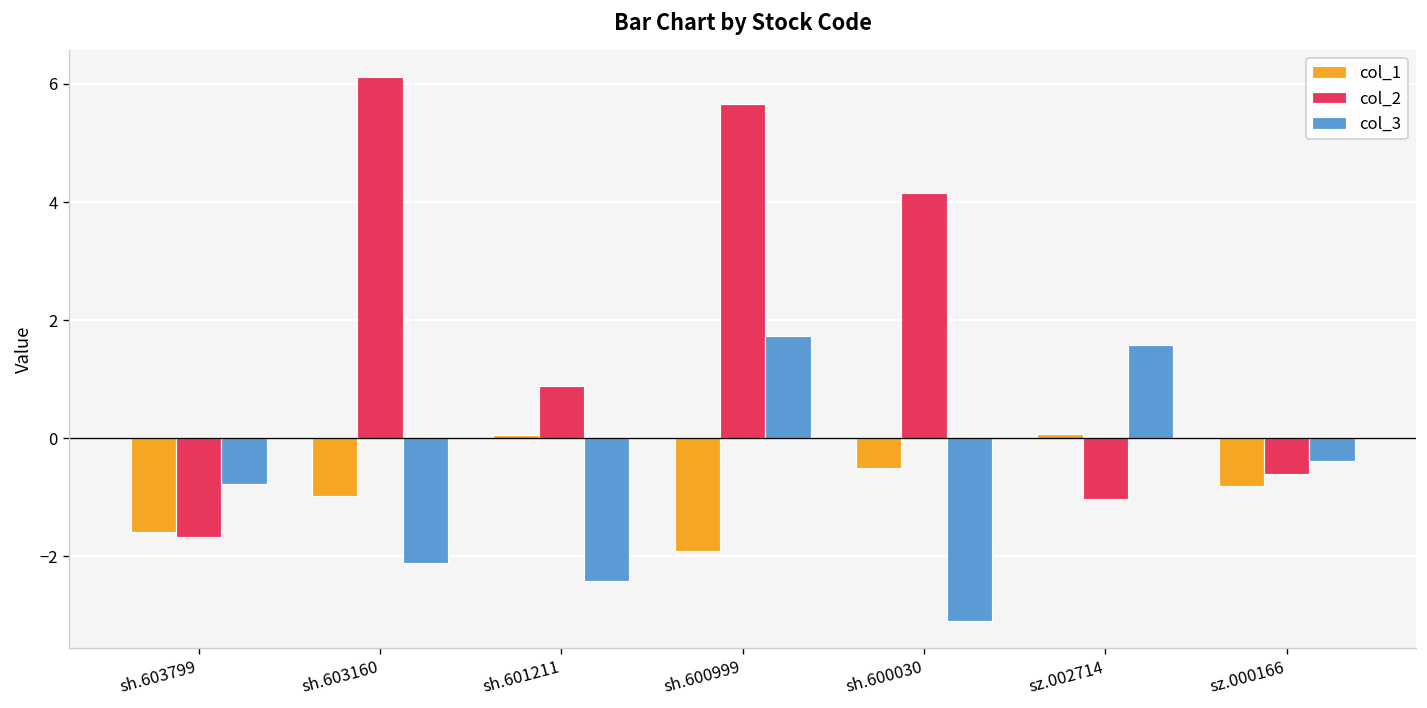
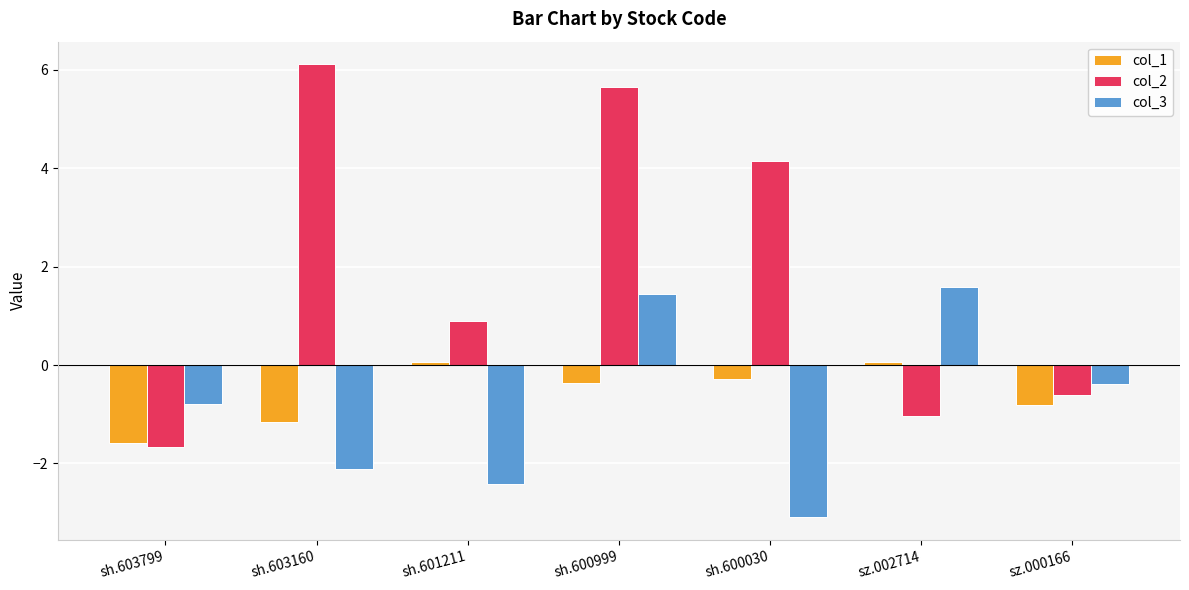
  {
    "col_1": {
      "sh.603799": -1.6,
-     "sh.603160": -1.0,
+     "sh.603160": -1.2,
      "sh.601211": 0.1,
-     "sh.600999": -1.9,
-     "sh.600030": -0.5,
+     "sh.600999": -0.4,
+     "sh.600030": -0.3,
      "sz.002714": 0.1,
      "sz.000166": -0.8
    },
    "col_2": {
      "sh.603799": -1.7,
      "sh.603160": 6.1,
      "sh.601211": 0.9,
      "sh.600999": 5.7,
      "sh.600030": 4.2,
      "sz.002714": -1.0,
      "sz.000166": -0.6
    },
    "col_3": {
      "sh.603799": -0.8,
      "sh.603160": -2.1,
      "sh.601211": -2.4,
-     "sh.600999": 1.7,
+     "sh.600999": 1.4,
      "sh.600030": -3.1,
      "sz.002714": 1.6,
      "sz.000166": -0.4
    }
  }
